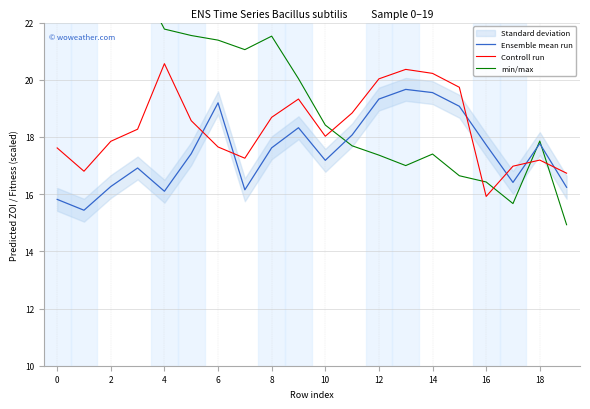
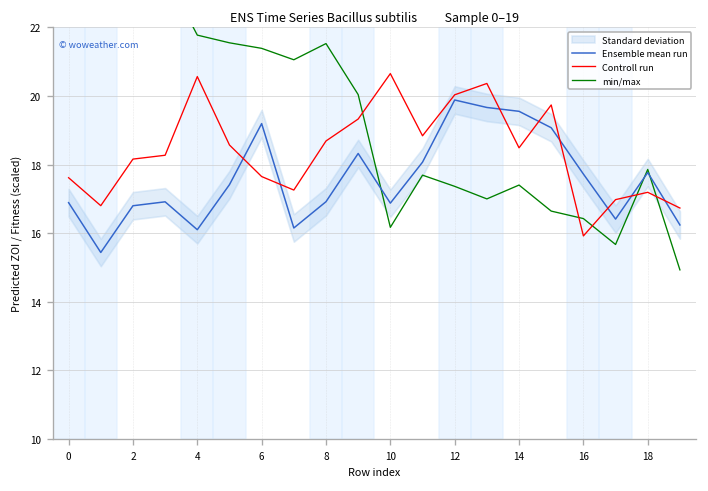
  {
    "Ensemble mean run": {
-     "0": 15.8,
-     "2": 16.3,
+     "0": 16.9,
+     "2": 16.8,
      "4": 16.1,
      "6": 19.2,
-     "8": 17.6,
-     "10": 17.2,
-     "12": 19.3,
+     "8": 16.9,
+     "10": 16.9,
+     "12": 19.9,
      "14": 19.6,
      "16": 17.7,
      "18": 17.8
    },
    "Controll run": {
      "0": 17.6,
-     "2": 17.8,
+     "2": 18.2,
      "4": 20.6,
      "6": 17.6,
      "8": 18.7,
-     "10": 18.0,
+     "10": 20.7,
      "12": 20.0,
-     "14": 20.2,
+     "14": 18.5,
      "16": 15.9,
      "18": 17.2
    },
    "min/max": {
      "4": 21.8,
      "6": 21.4,
      "8": 21.5,
-     "10": 18.4,
+     "10": 16.2,
      "12": 17.4,
      "14": 17.4,
      "16": 16.4,
      "18": 17.9
    }
  }
